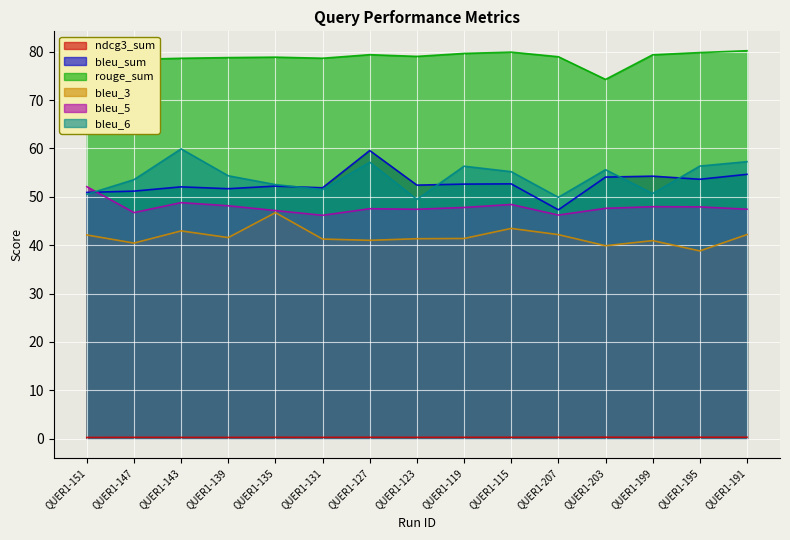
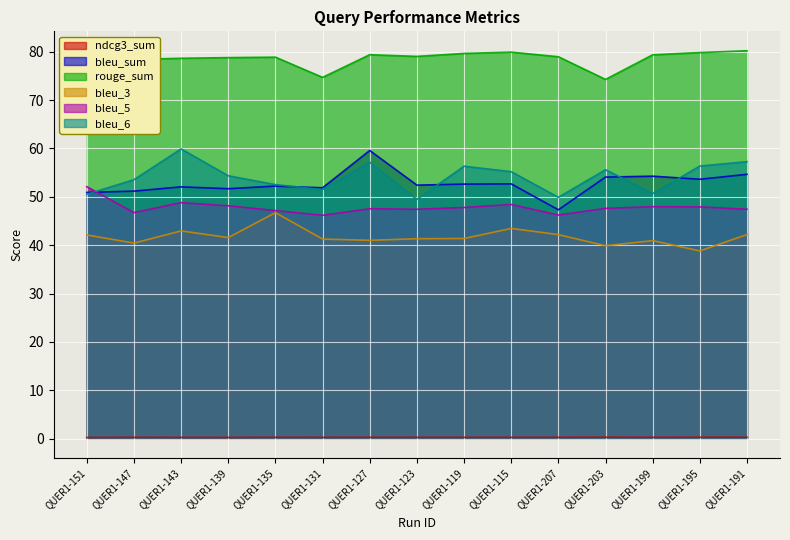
  {
    "ndcg3_sum": {
      "QUER1-151": 0,
      "QUER1-147": 0,
      "QUER1-143": 0,
      "QUER1-139": 0,
      "QUER1-135": 0,
      "QUER1-131": 0,
      "QUER1-127": 0,
      "QUER1-123": 0,
      "QUER1-119": 0,
      "QUER1-115": 0,
      "QUER1-207": 0,
      "QUER1-203": 0,
      "QUER1-199": 0,
      "QUER1-195": 0,
      "QUER1-191": 0
    },
    "bleu_sum": {
      "QUER1-147": 51,
      "QUER1-143": 52,
      "QUER1-139": 52,
      "QUER1-127": 60,
      "QUER1-123": 52,
      "QUER1-119": 53,
      "QUER1-115": 53,
      "QUER1-207": 47,
      "QUER1-203": 54,
      "QUER1-199": 54,
      "QUER1-195": 54,
      "QUER1-191": 55
    },
    "rouge_sum": {
      "QUER1-143": 79,
      "QUER1-139": 79,
      "QUER1-135": 79,
-     "QUER1-131": 79,
+     "QUER1-131": 75,
      "QUER1-127": 79,
      "QUER1-123": 79,
      "QUER1-119": 80,
      "QUER1-115": 80,
      "QUER1-207": 79,
      "QUER1-203": 74,
      "QUER1-199": 79,
      "QUER1-195": 80,
      "QUER1-191": 80
    },
    "bleu_3": {
      "QUER1-151": 42,
      "QUER1-147": 40,
      "QUER1-143": 43,
      "QUER1-139": 42,
      "QUER1-131": 41,
      "QUER1-127": 41,
      "QUER1-123": 41,
      "QUER1-119": 41,
      "QUER1-115": 43,
      "QUER1-207": 42,
      "QUER1-203": 40,
      "QUER1-199": 41,
      "QUER1-195": 39,
      "QUER1-191": 42
    },
    "bleu_5": {
      "QUER1-151": 52,
      "QUER1-147": 47,
      "QUER1-143": 49,
      "QUER1-139": 48,
      "QUER1-131": 46,
      "QUER1-127": 48,
      "QUER1-123": 47,
      "QUER1-119": 48,
      "QUER1-115": 48,
      "QUER1-207": 46,
      "QUER1-203": 48,
      "QUER1-199": 48,
      "QUER1-195": 48,
      "QUER1-191": 47
    },
    "bleu_6": {
      "QUER1-147": 54,
      "QUER1-143": 60,
      "QUER1-139": 54,
      "QUER1-127": 57,
      "QUER1-123": 49,
      "QUER1-119": 56,
      "QUER1-115": 55,
      "QUER1-207": 50,
      "QUER1-203": 56,
      "QUER1-199": 51,
      "QUER1-195": 56,
      "QUER1-191": 57
    }
  }
